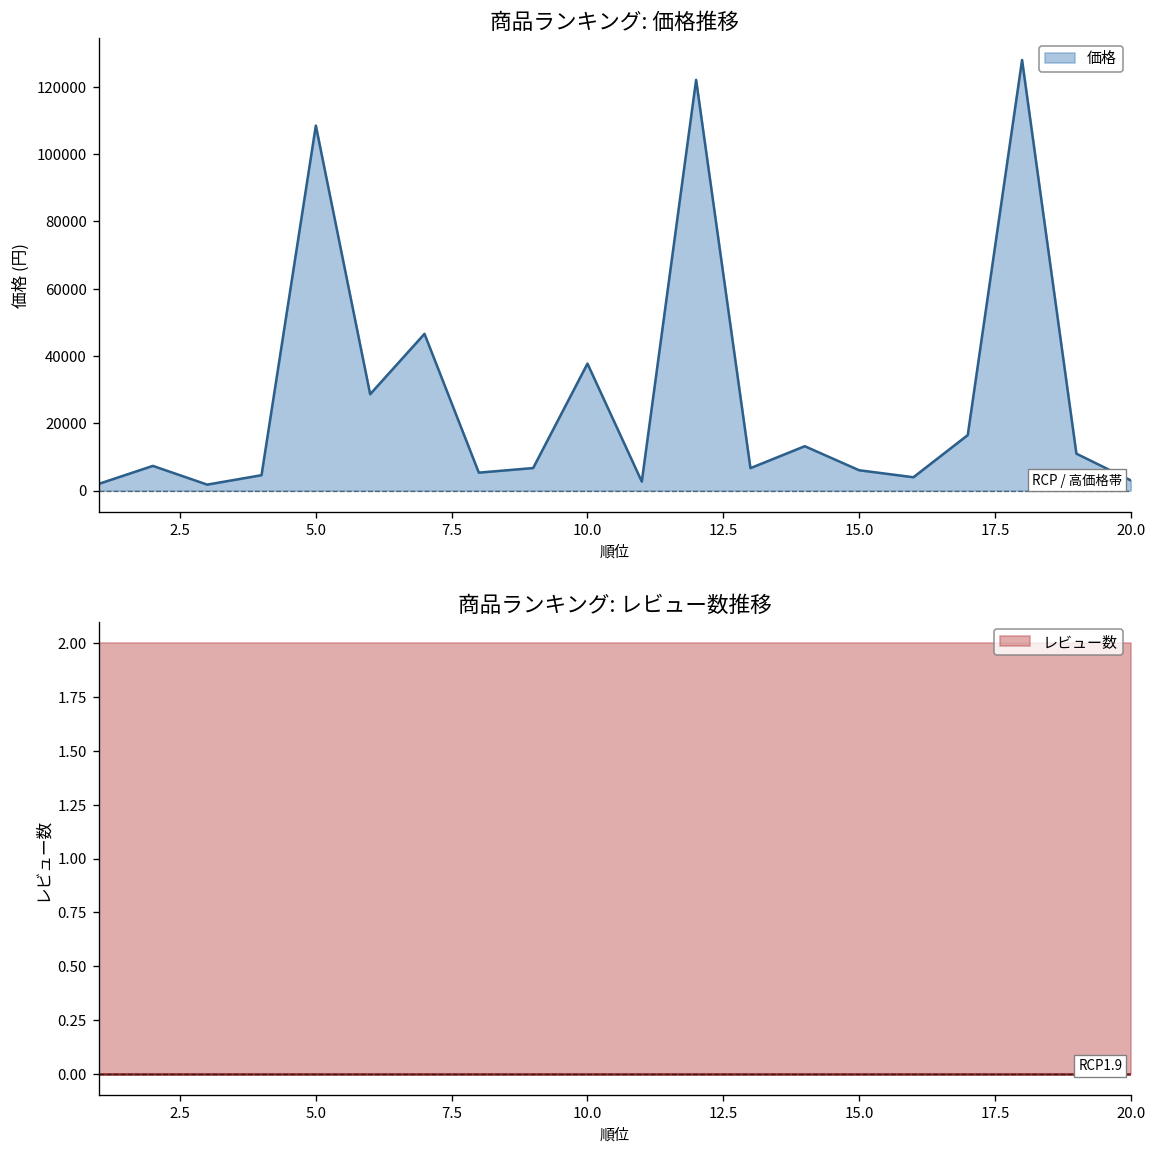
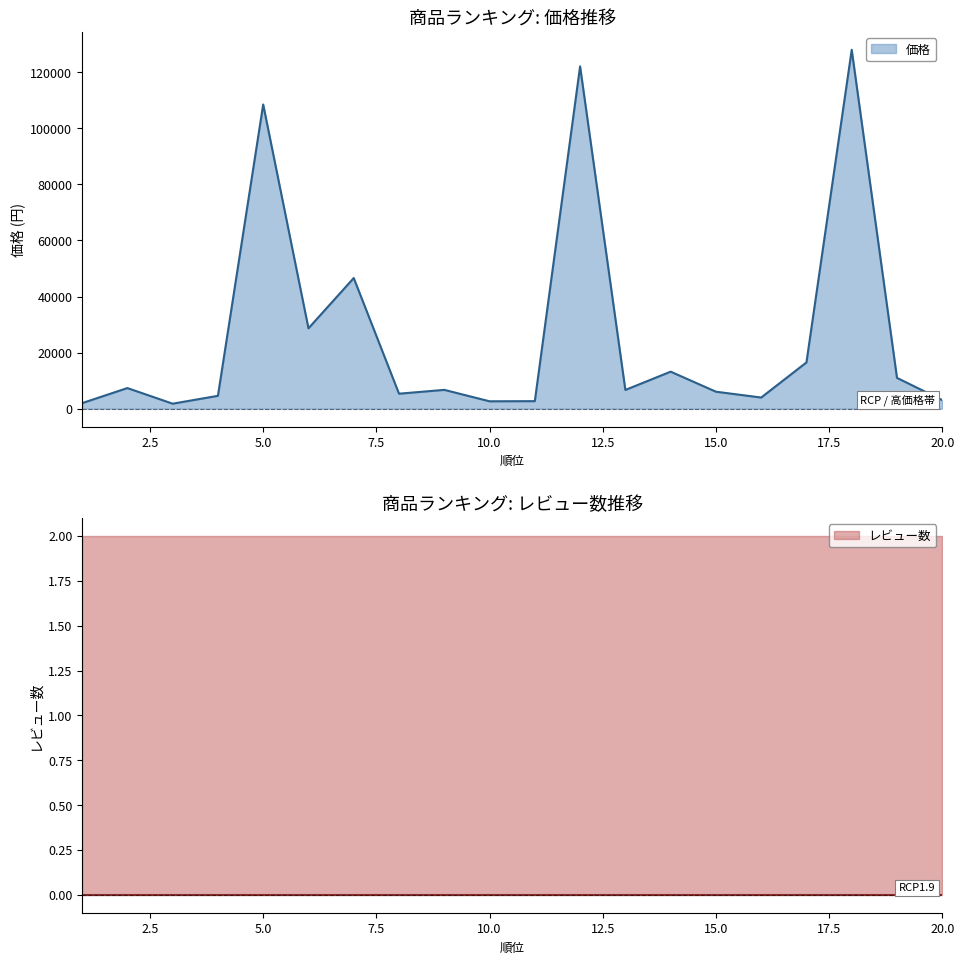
  {
    "商品ランキング: 価格推移": {
      "5.0": 109000,
-     "10.0": 38000,
+     "10.0": 3000,
      "15.0": 6000,
      "20.0": 3000
    },
    "商品ランキング: レビュー数推移": {
      "レビュー数": {
        "5.0": 2.00,
        "10.0": 2.00,
        "15.0": 2.00,
        "20.0": 2.00
      }
    }
  }
